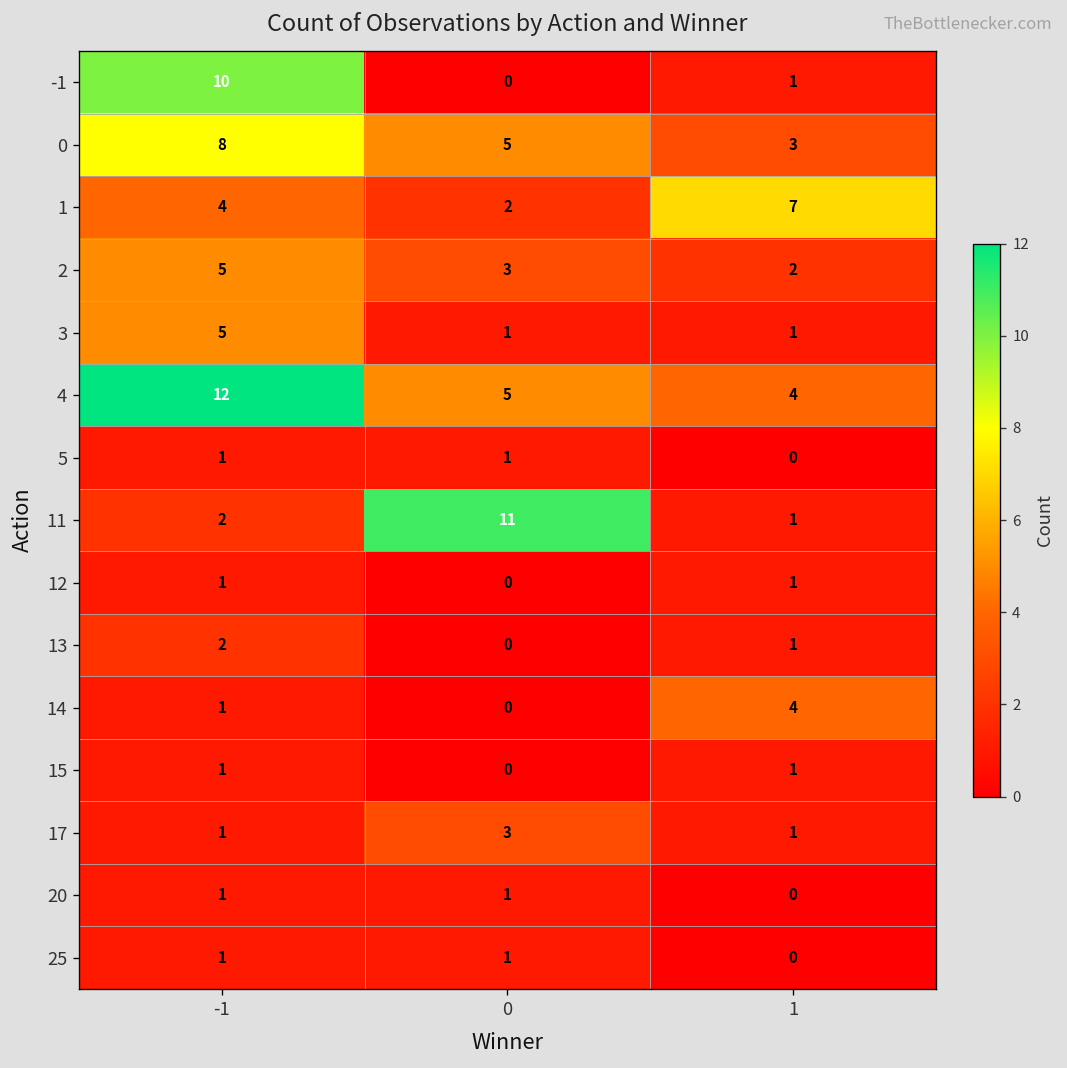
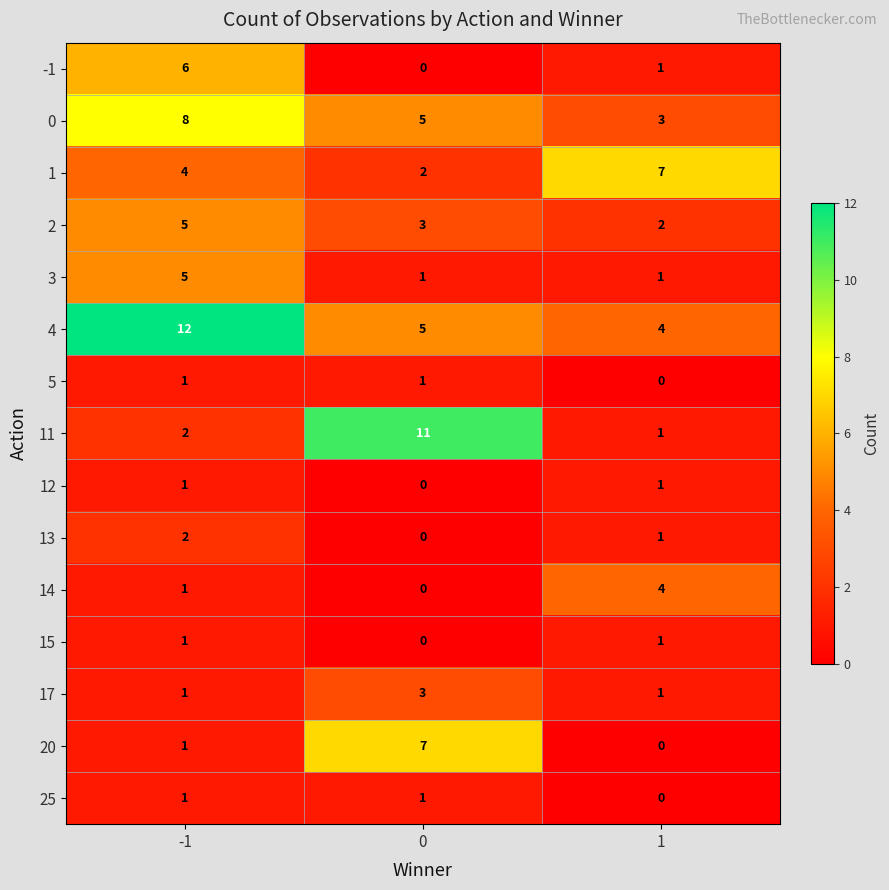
  {
    "-1": {
-     "-1": 10,
+     "-1": 6,
      "0": 0,
      "1": 1
    },
    "0": {
      "-1": 8,
      "0": 5,
      "1": 3
    },
    "1": {
      "-1": 4,
      "0": 2,
      "1": 7
    },
    "2": {
      "-1": 5,
      "0": 3,
      "1": 2
    },
    "3": {
      "-1": 5,
      "0": 1,
      "1": 1
    },
    "4": {
      "-1": 12,
      "0": 5,
      "1": 4
    },
    "5": {
      "-1": 1,
      "0": 1,
      "1": 0
    },
    "11": {
      "-1": 2,
      "0": 11,
      "1": 1
    },
    "12": {
      "-1": 1,
      "0": 0,
      "1": 1
    },
    "13": {
      "-1": 2,
      "0": 0,
      "1": 1
    },
    "14": {
      "-1": 1,
      "0": 0,
      "1": 4
    },
    "15": {
      "-1": 1,
      "0": 0,
      "1": 1
    },
    "17": {
      "-1": 1,
      "0": 3,
      "1": 1
    },
    "20": {
      "-1": 1,
-     "0": 1,
+     "0": 7,
      "1": 0
    },
    "25": {
      "-1": 1,
      "0": 1,
      "1": 0
    }
  }
